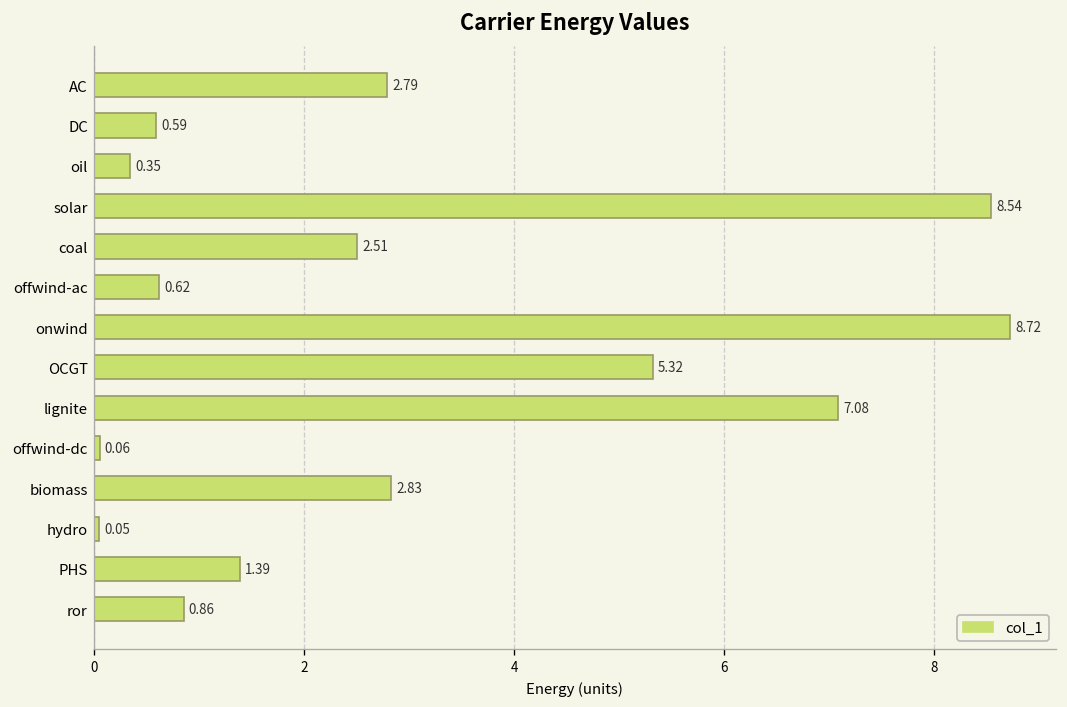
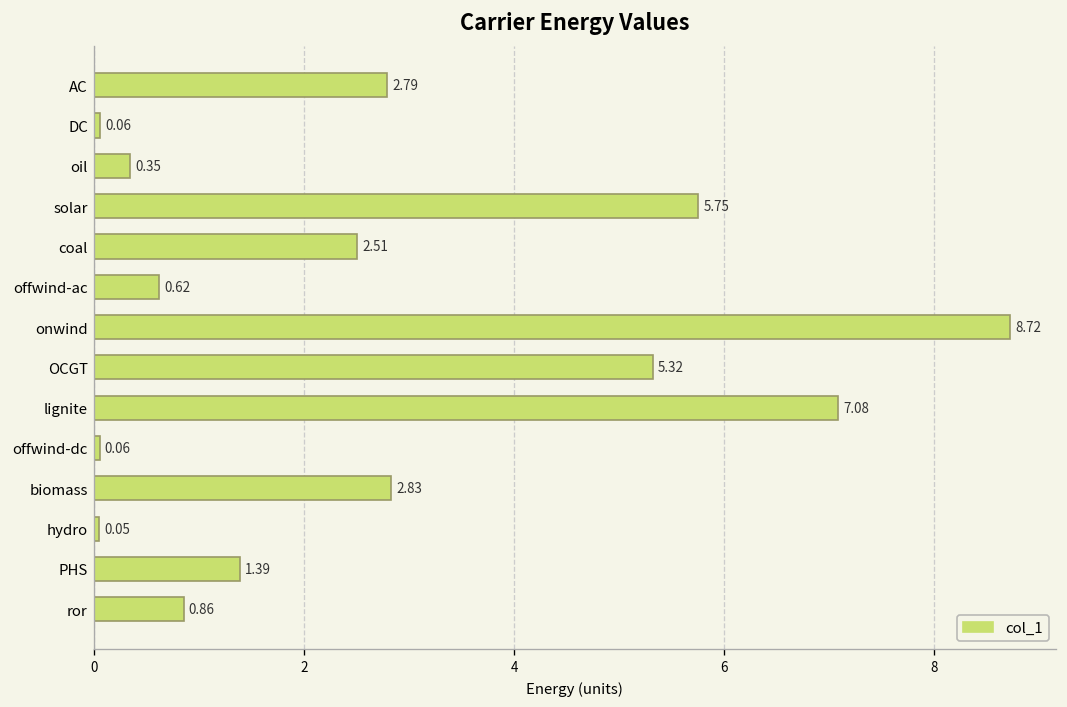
  {
    "AC": 2.79,
-   "DC": 0.59,
+   "DC": 0.06,
    "oil": 0.35,
-   "solar": 8.54,
+   "solar": 5.75,
    "coal": 2.51,
    "offwind-ac": 0.62,
    "onwind": 8.72,
    "OCGT": 5.32,
    "lignite": 7.08,
    "offwind-dc": 0.06,
    "biomass": 2.83,
    "hydro": 0.05,
    "PHS": 1.39,
    "ror": 0.86
  }
